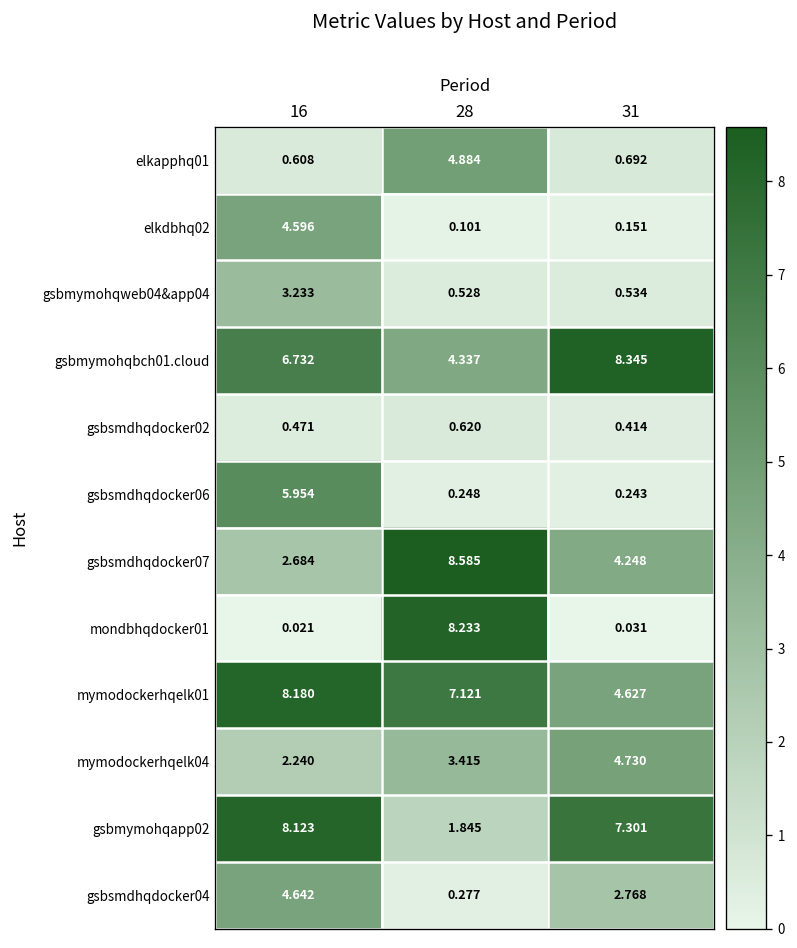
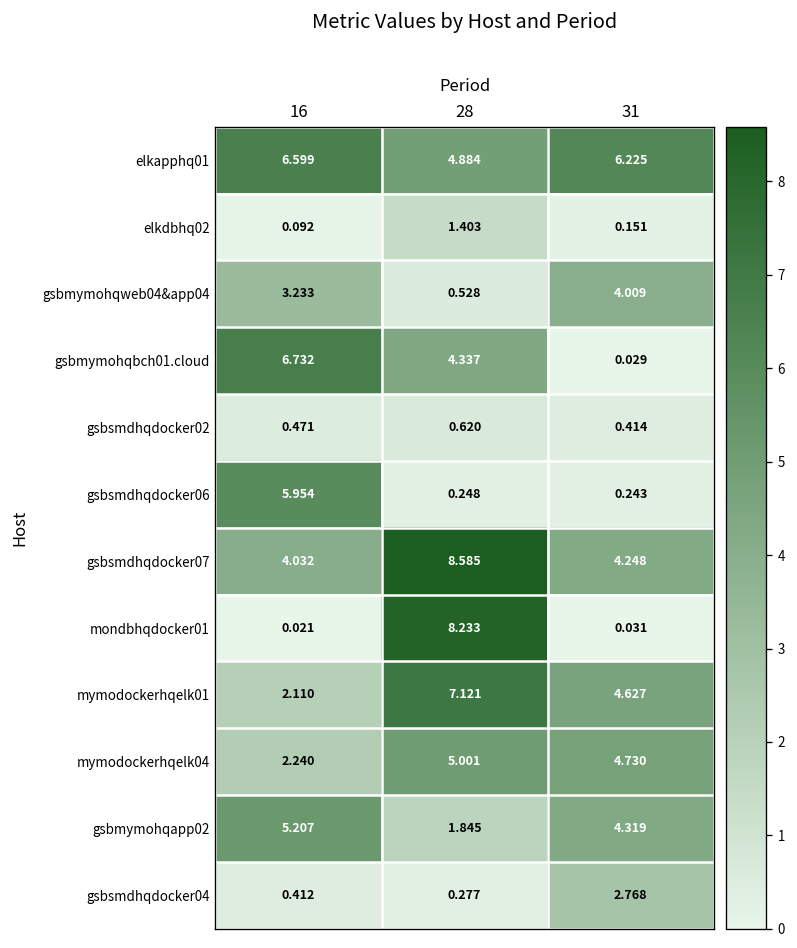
  {
    "elkapphq01": {
-     "16": 0.608,
+     "16": 6.599,
      "28": 4.884,
-     "31": 0.692
+     "31": 6.225
    },
    "elkdbhq02": {
-     "16": 4.596,
-     "28": 0.101,
+     "16": 0.092,
+     "28": 1.403,
      "31": 0.151
    },
    "gsbmymohqweb04&app04": {
      "16": 3.233,
      "28": 0.528,
-     "31": 0.534
+     "31": 4.009
    },
    "gsbmymohqbch01.cloud": {
      "16": 6.732,
      "28": 4.337,
-     "31": 8.345
+     "31": 0.029
    },
    "gsbsmdhqdocker02": {
      "16": 0.471,
      "28": 0.620,
      "31": 0.414
    },
    "gsbsmdhqdocker06": {
      "16": 5.954,
      "28": 0.248,
      "31": 0.243
    },
    "gsbsmdhqdocker07": {
-     "16": 2.684,
+     "16": 4.032,
      "28": 8.585,
      "31": 4.248
    },
    "mondbhqdocker01": {
      "16": 0.021,
      "28": 8.233,
      "31": 0.031
    },
    "mymodockerhqelk01": {
-     "16": 8.180,
+     "16": 2.110,
      "28": 7.121,
      "31": 4.627
    },
    "mymodockerhqelk04": {
      "16": 2.240,
-     "28": 3.415,
+     "28": 5.001,
      "31": 4.730
    },
    "gsbmymohqapp02": {
-     "16": 8.123,
+     "16": 5.207,
      "28": 1.845,
-     "31": 7.301
+     "31": 4.319
    },
    "gsbsmdhqdocker04": {
-     "16": 4.642,
+     "16": 0.412,
      "28": 0.277,
      "31": 2.768
    }
  }
